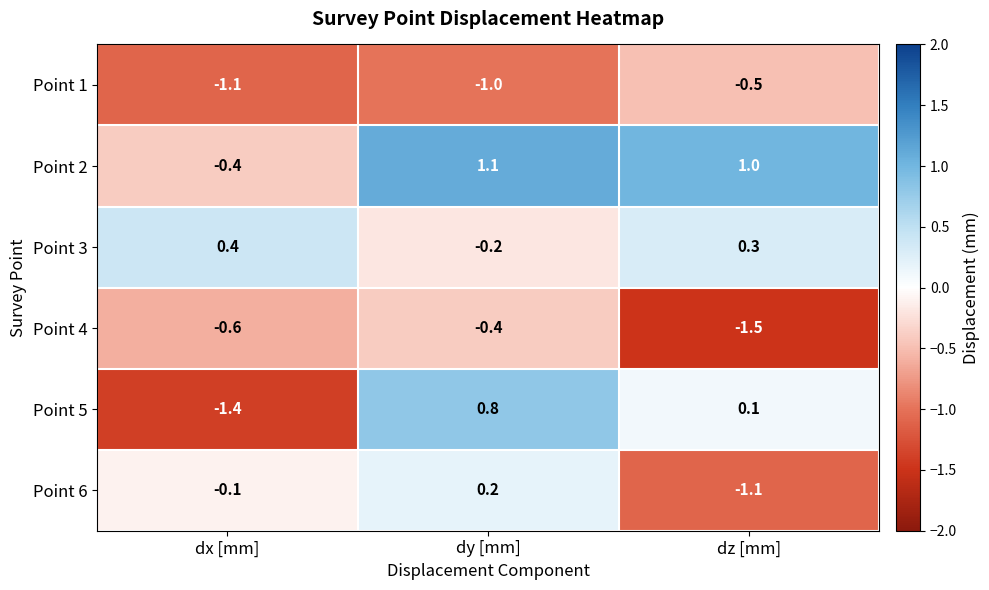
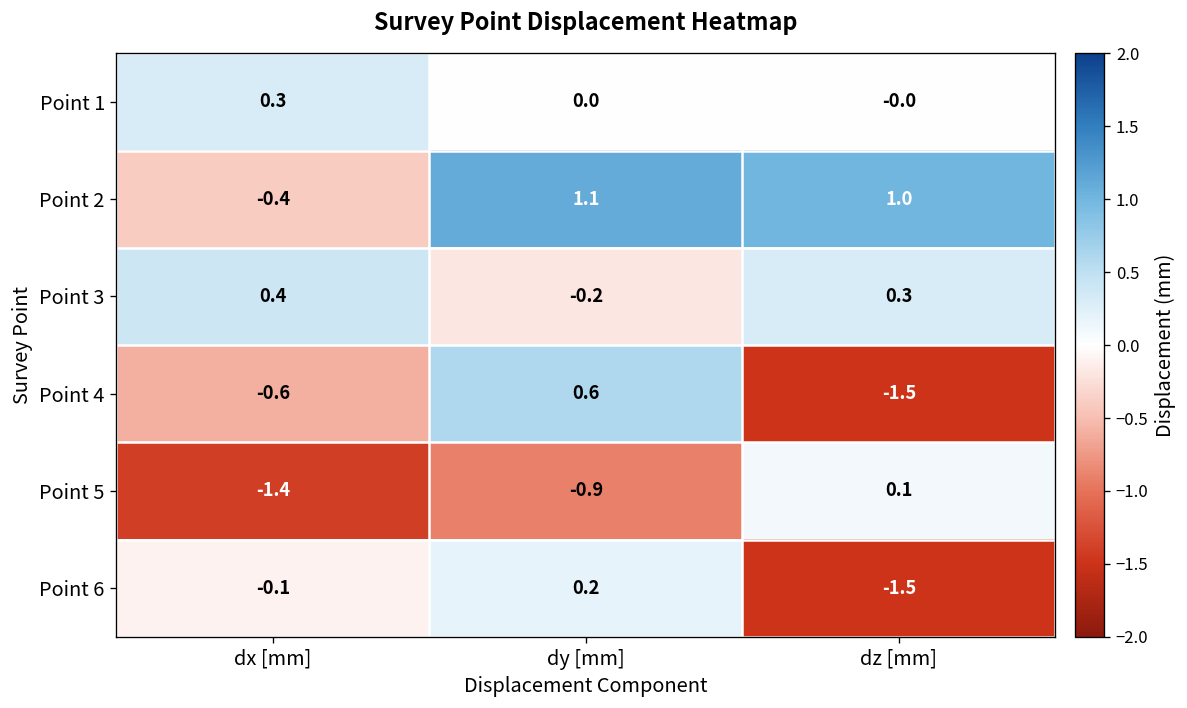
  {
    "Point 1": {
-     "dx [mm]": -1.1,
-     "dy [mm]": -1.0,
-     "dz [mm]": -0.5
+     "dx [mm]": 0.3,
+     "dy [mm]": 0.0,
+     "dz [mm]": -0.0
    },
    "Point 2": {
      "dx [mm]": -0.4,
      "dy [mm]": 1.1,
      "dz [mm]": 1.0
    },
    "Point 3": {
      "dx [mm]": 0.4,
      "dy [mm]": -0.2,
      "dz [mm]": 0.3
    },
    "Point 4": {
      "dx [mm]": -0.6,
-     "dy [mm]": -0.4,
+     "dy [mm]": 0.6,
      "dz [mm]": -1.5
    },
    "Point 5": {
      "dx [mm]": -1.4,
-     "dy [mm]": 0.8,
+     "dy [mm]": -0.9,
      "dz [mm]": 0.1
    },
    "Point 6": {
      "dx [mm]": -0.1,
      "dy [mm]": 0.2,
-     "dz [mm]": -1.1
+     "dz [mm]": -1.5
    }
  }
